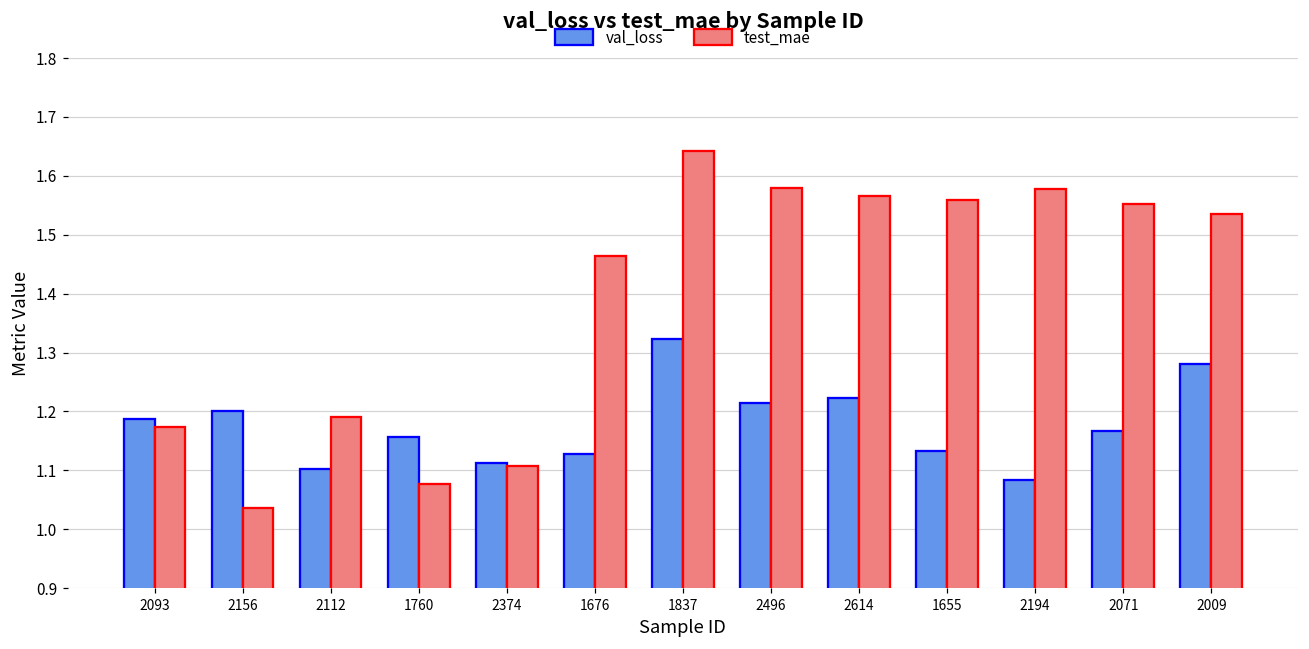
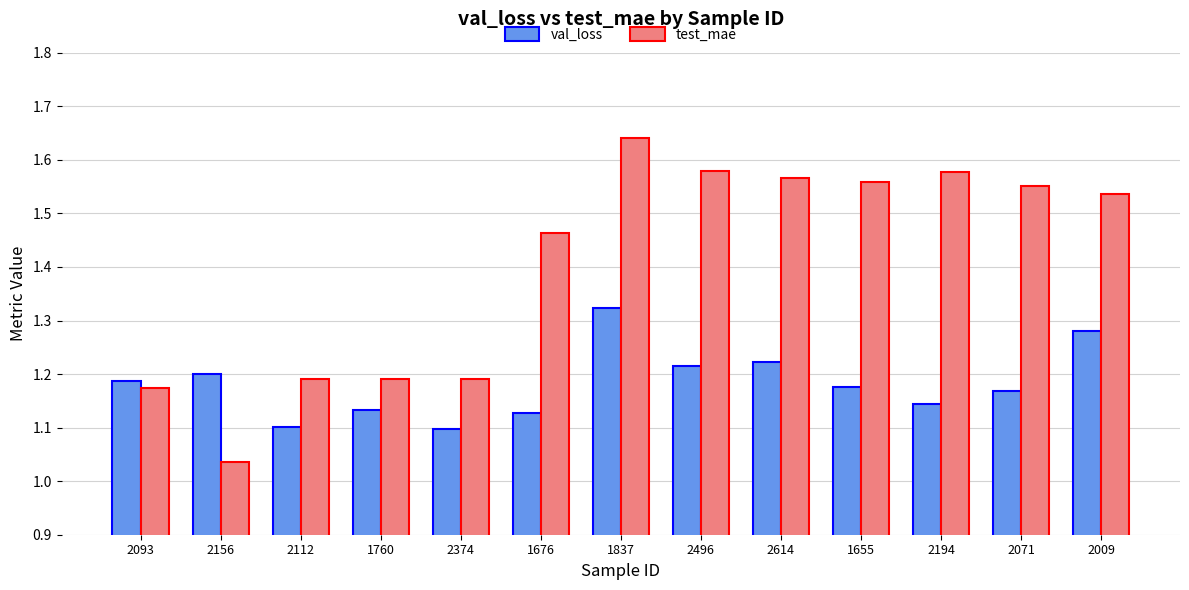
  {
    "val_loss": {
      "2093": 1.19,
      "2156": 1.20,
      "2112": 1.10,
-     "1760": 1.16,
-     "2374": 1.11,
+     "1760": 1.13,
+     "2374": 1.10,
      "1676": 1.13,
      "1837": 1.32,
      "2496": 1.22,
      "2614": 1.22,
-     "1655": 1.13,
-     "2194": 1.08,
+     "1655": 1.18,
+     "2194": 1.14,
      "2071": 1.17,
      "2009": 1.28
    },
    "test_mae": {
      "2093": 1.17,
      "2156": 1.04,
      "2112": 1.19,
-     "1760": 1.08,
-     "2374": 1.11,
+     "1760": 1.19,
+     "2374": 1.19,
      "1676": 1.46,
      "1837": 1.64,
      "2496": 1.58,
      "2614": 1.57,
      "1655": 1.56,
      "2194": 1.58,
      "2071": 1.55,
      "2009": 1.54
    }
  }
